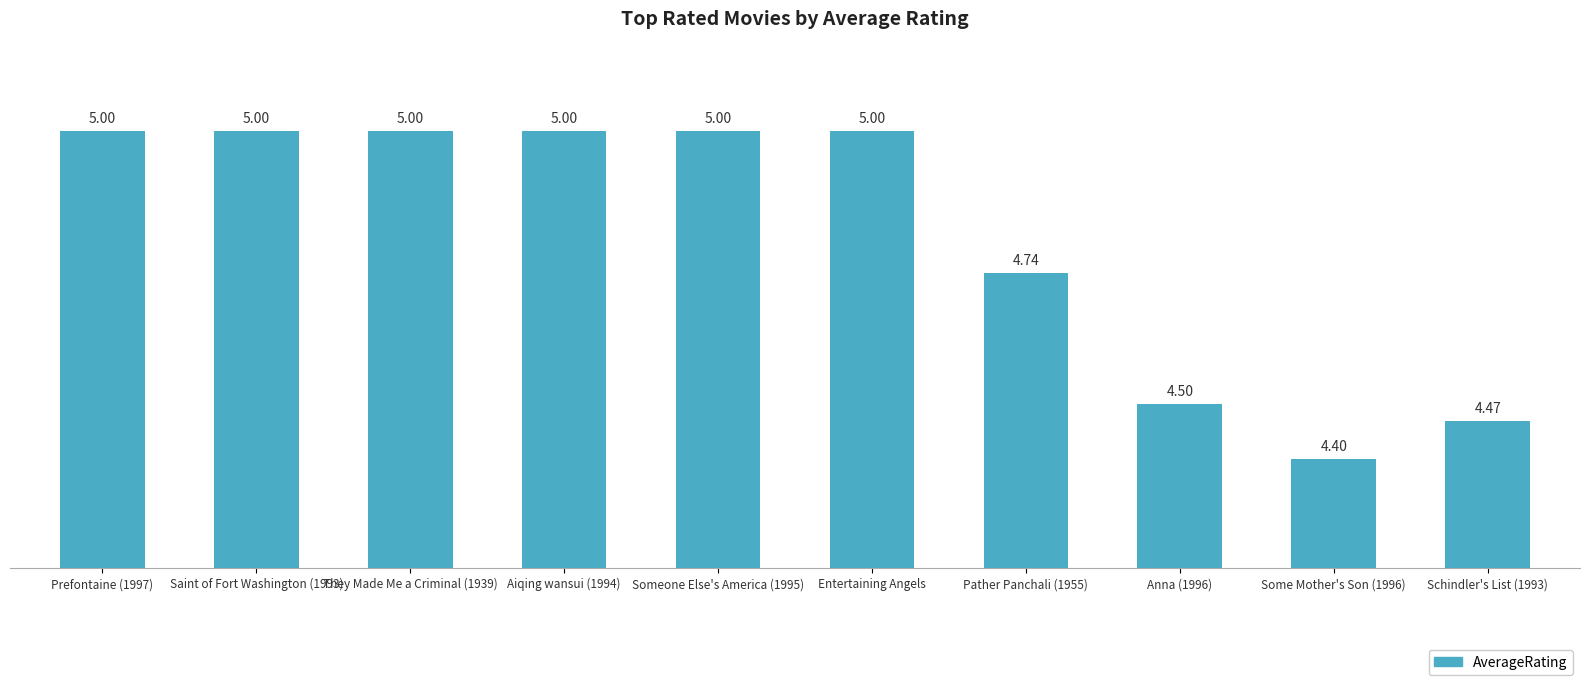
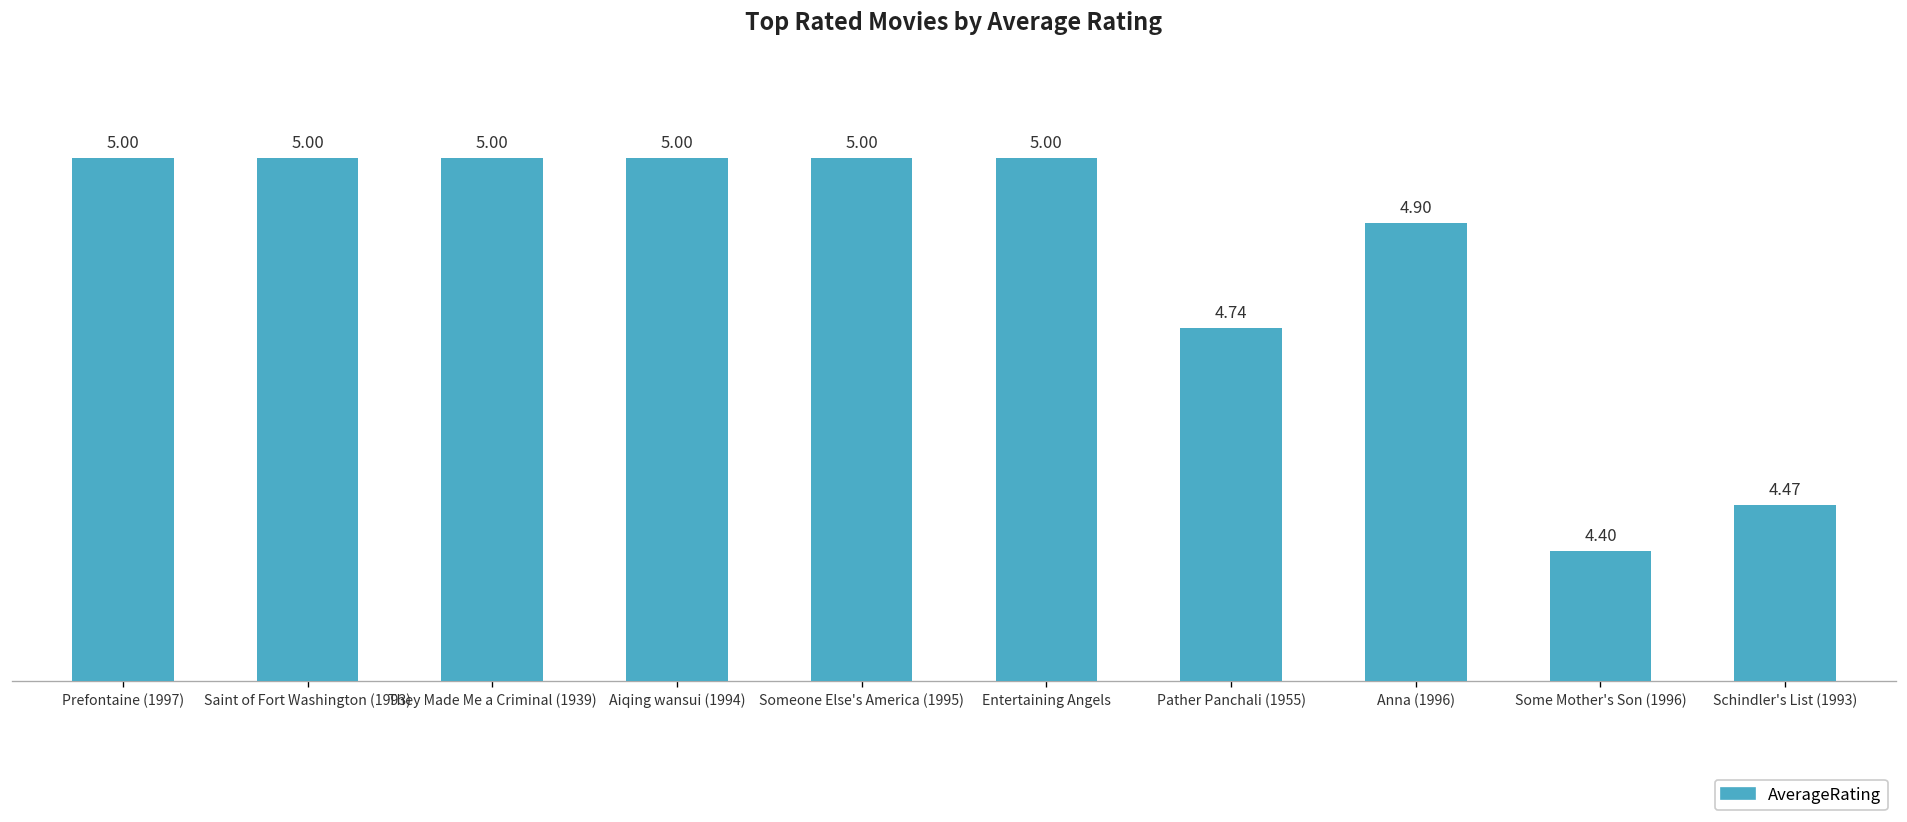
  {
    "Prefontaine (1997)": 5.00,
    "Saint of Fort Washington (1993)": 5.00,
    "They Made Me a Criminal (1939)": 5.00,
    "Aiqing wansui (1994)": 5.00,
    "Someone Else's America (1995)": 5.00,
    "Entertaining Angels": 5.00,
    "Pather Panchali (1955)": 4.74,
-   "Anna (1996)": 4.50,
+   "Anna (1996)": 4.90,
    "Some Mother's Son (1996)": 4.40,
    "Schindler's List (1993)": 4.47
  }
